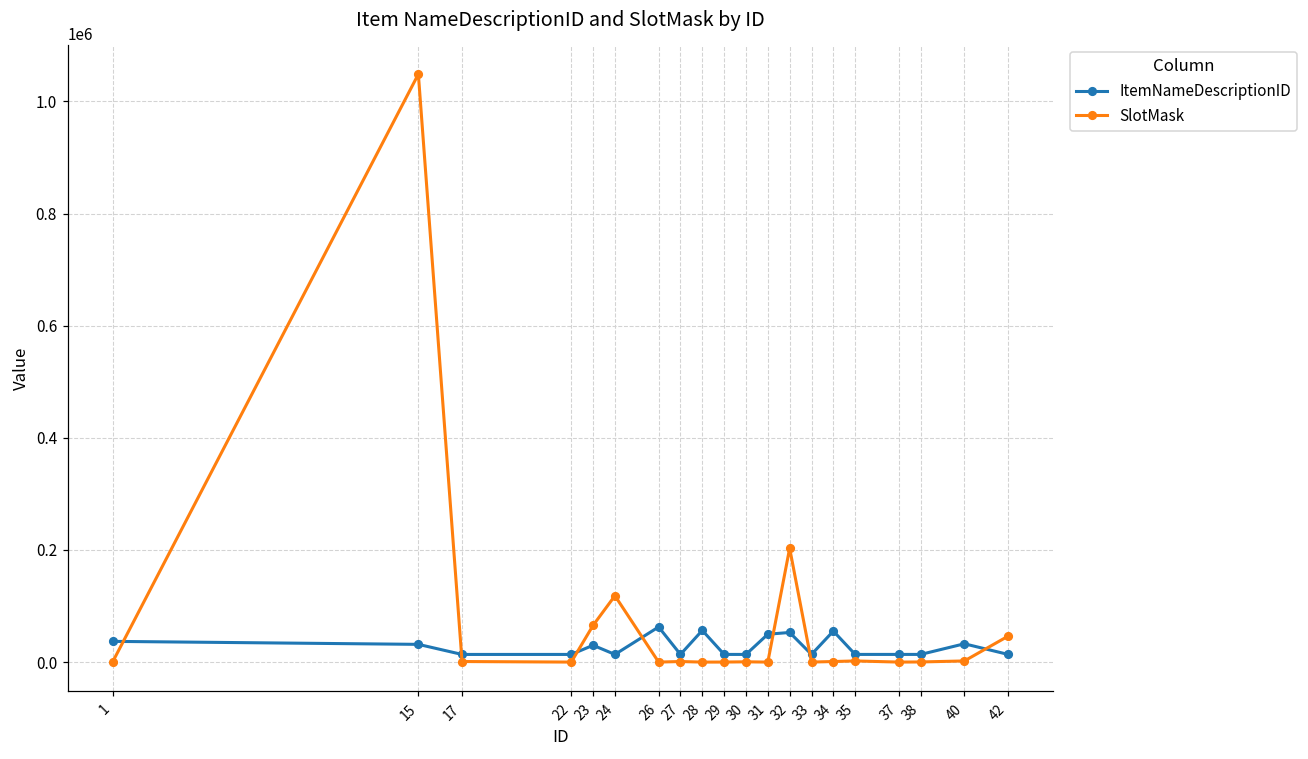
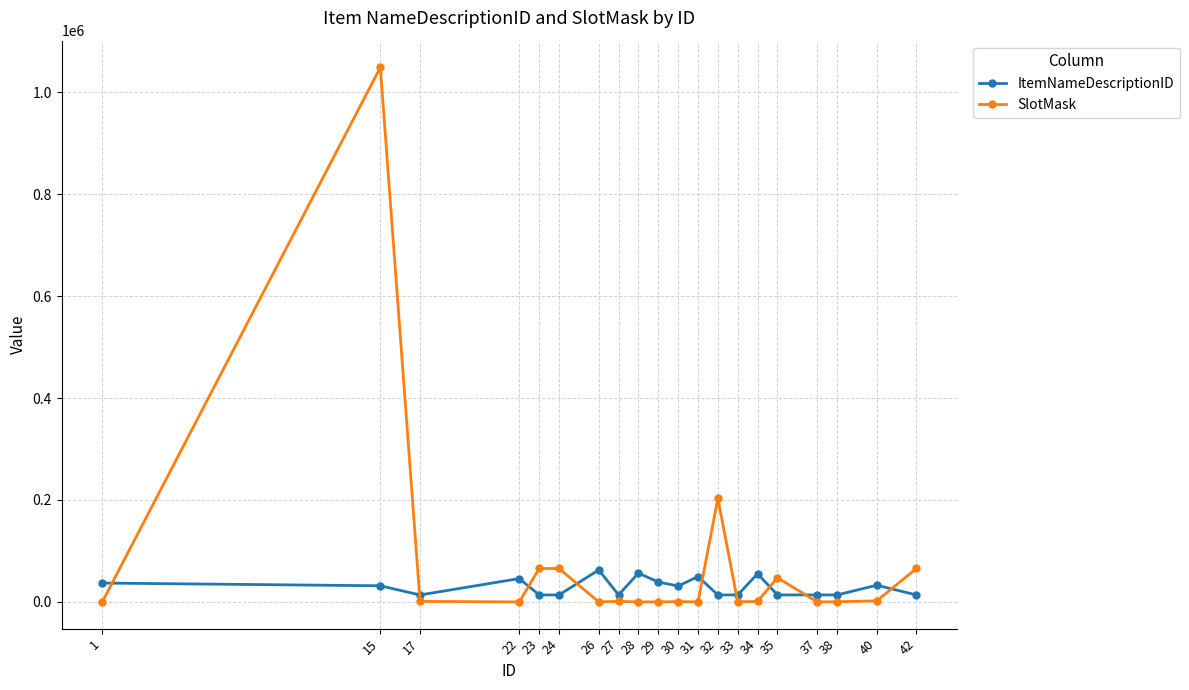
  {
    "ItemNameDescriptionID": {
      "1": 40000,
      "15": 30000,
      "17": 10000,
-     "22": 10000,
-     "23": 30000,
+     "22": 50000,
+     "23": 10000,
      "24": 10000,
      "26": 60000,
      "27": 10000,
      "28": 60000,
-     "29": 10000,
-     "30": 10000,
+     "29": 40000,
+     "30": 30000,
      "31": 50000,
-     "32": 50000,
+     "32": 10000,
      "33": 10000,
      "34": 60000,
      "35": 10000,
      "37": 10000,
      "38": 10000,
      "40": 30000,
      "42": 10000
    },
    "SlotMask": {
      "1": 0,
      "15": 1050000,
      "17": 0,
      "22": 0,
      "23": 70000,
-     "24": 120000,
+     "24": 70000,
      "26": 0,
      "27": 0,
      "28": 0,
      "29": 0,
      "30": 0,
      "31": 0,
      "32": 200000,
      "33": 0,
      "34": 0,
-     "35": 0,
+     "35": 50000,
      "37": 0,
      "38": 0,
      "40": 0,
-     "42": 50000
+     "42": 70000
    }
  }
